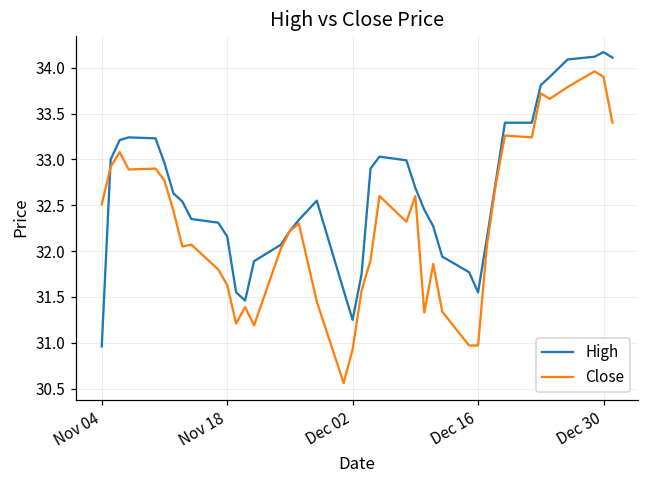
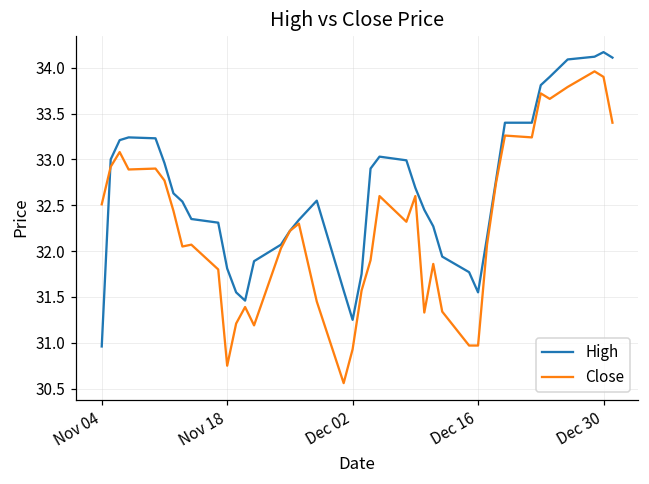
  {
    "High": {
      "Nov 04": 31.0,
-     "Nov 18": 32.2,
+     "Nov 18": 31.8,
      "Dec 02": 31.3,
      "Dec 16": 31.6,
      "Dec 30": 34.2
    },
    "Close": {
      "Nov 04": 32.5,
-     "Nov 18": 31.6,
+     "Nov 18": 30.8,
      "Dec 02": 30.9,
      "Dec 16": 31.0,
      "Dec 30": 33.9
    }
  }
